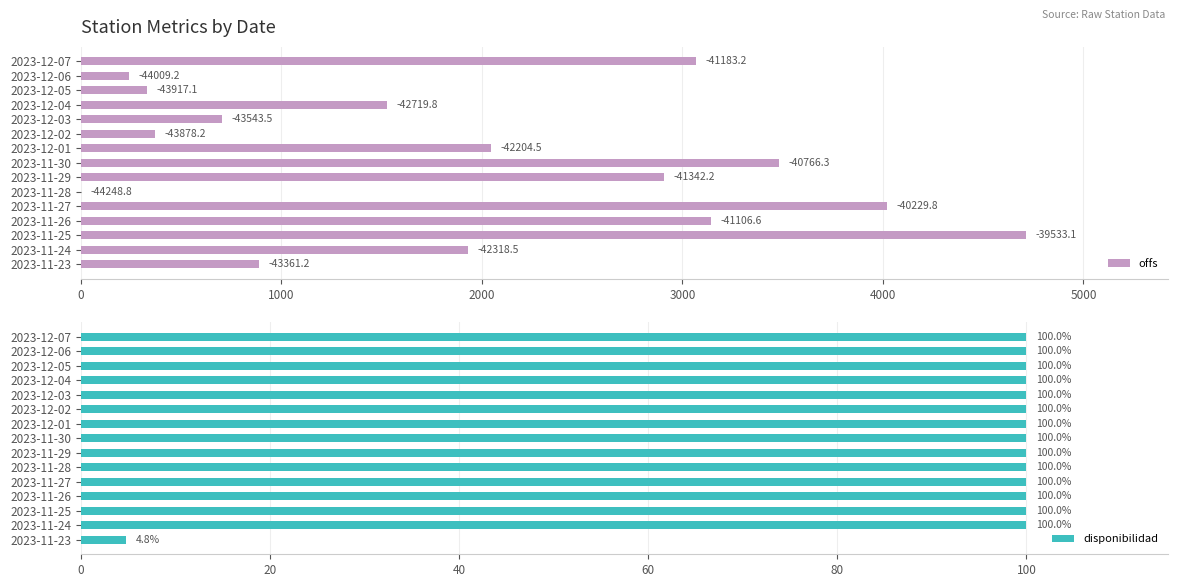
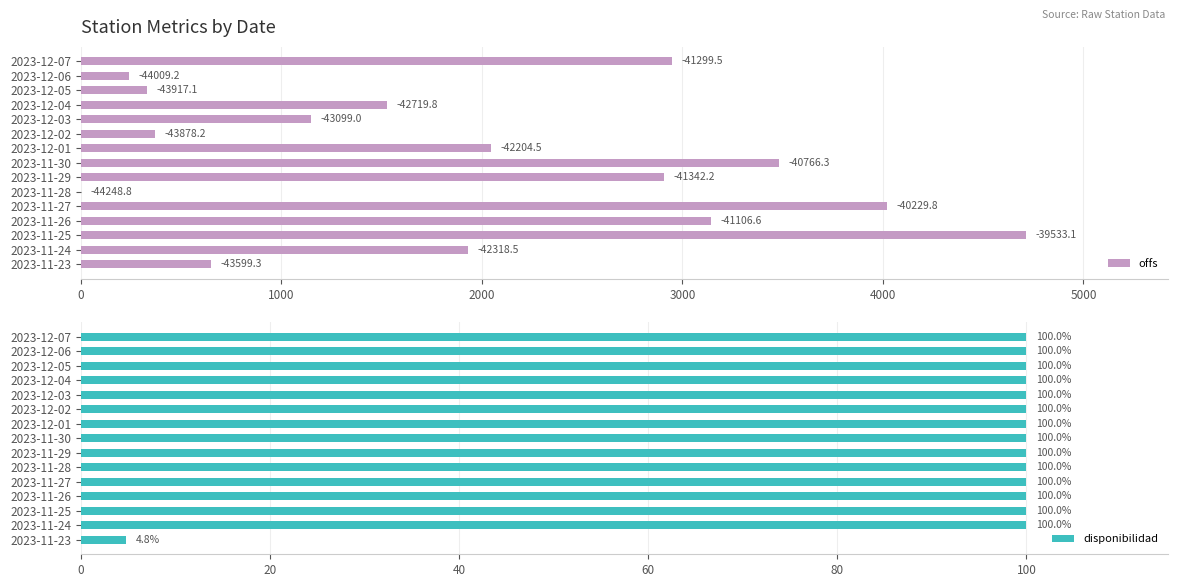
  {
    "Station Metrics by Date": {
-     "2023-12-07": -41183.2,
-     "2023-12-03": -43543.5,
-     "2023-11-23": -43361.2
+     "2023-12-07": -41299.5,
+     "2023-12-03": -43099.0,
+     "2023-11-23": -43599.3
    }
  }
